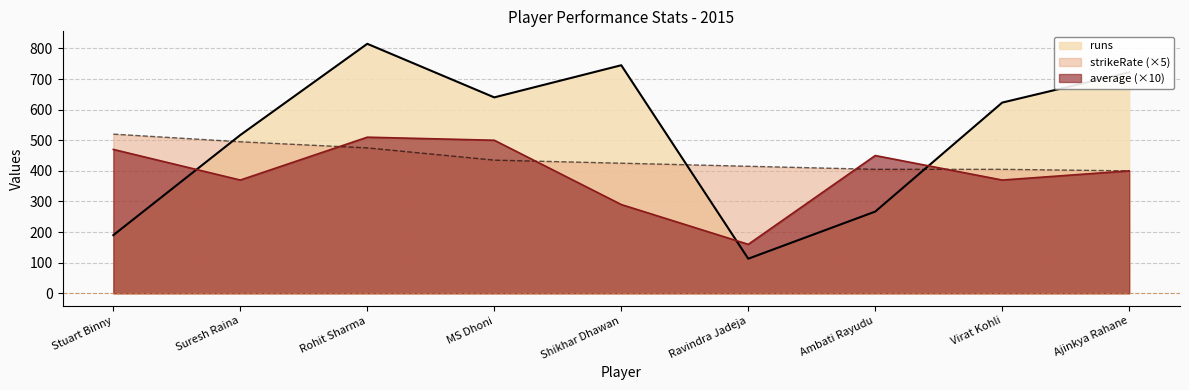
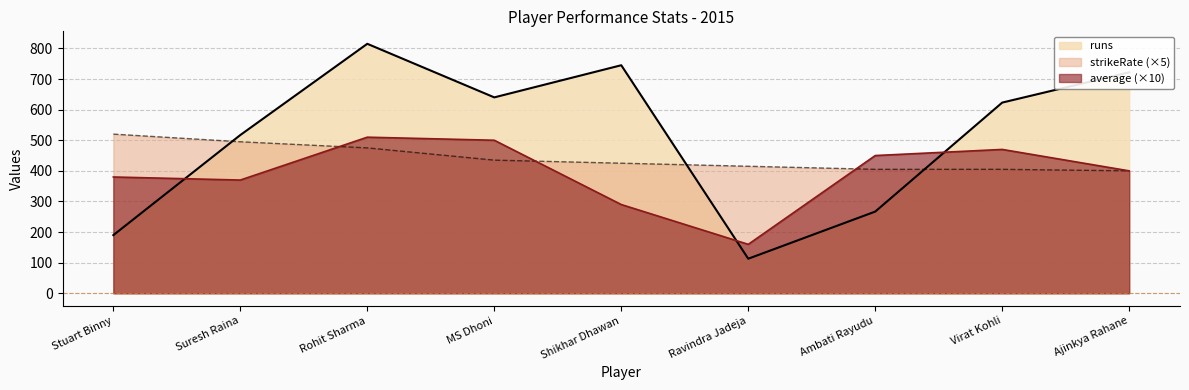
  {
    "average (×10)": {
-     "Stuart Binny": 470,
+     "Stuart Binny": 380,
      "Suresh Raina": 370,
      "Rohit Sharma": 510,
      "MS Dhoni": 500,
      "Shikhar Dhawan": 290,
      "Ravindra Jadeja": 160,
      "Ambati Rayudu": 450,
-     "Virat Kohli": 370
+     "Virat Kohli": 470
    }
  }
